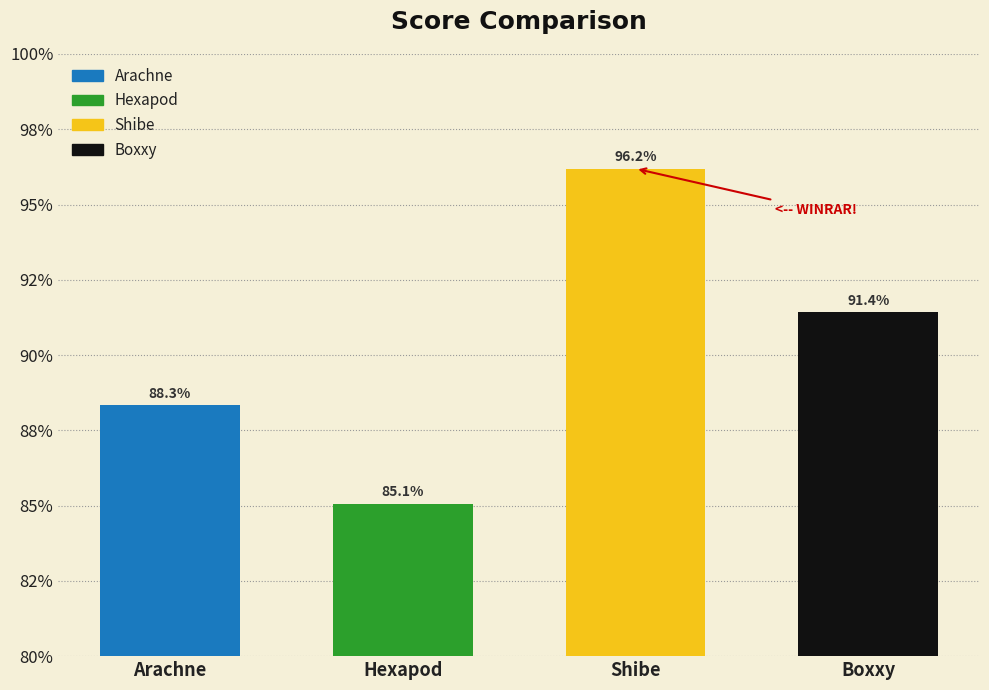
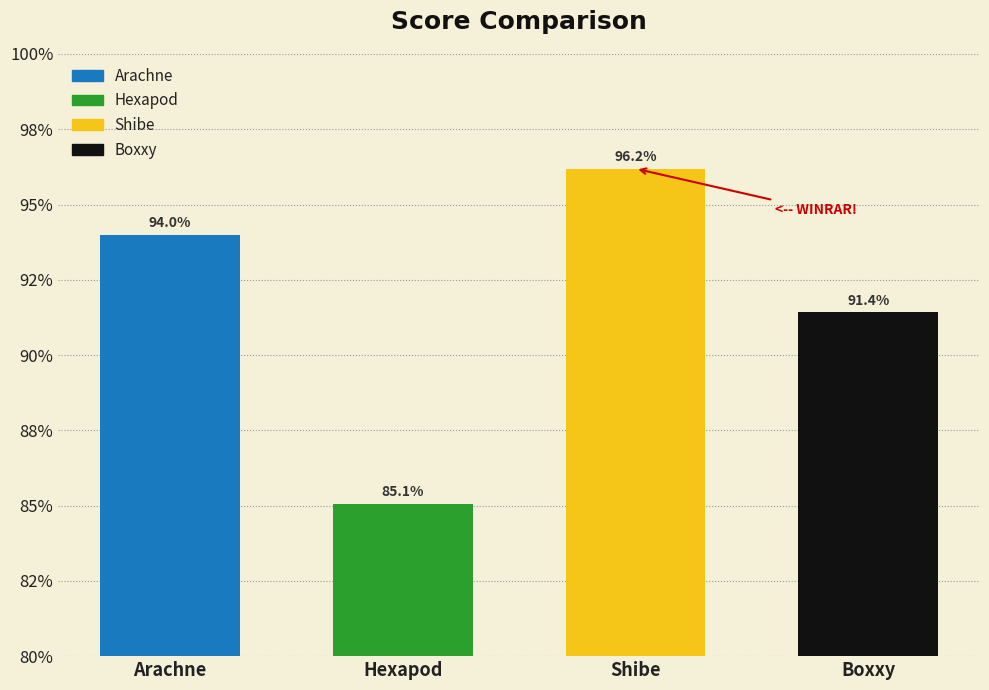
  {
-   "Arachne": "88.3%",
+   "Arachne": "94.0%",
    "Hexapod": "85.1%",
    "Shibe": "96.2%",
    "Boxxy": "91.4%"
  }
